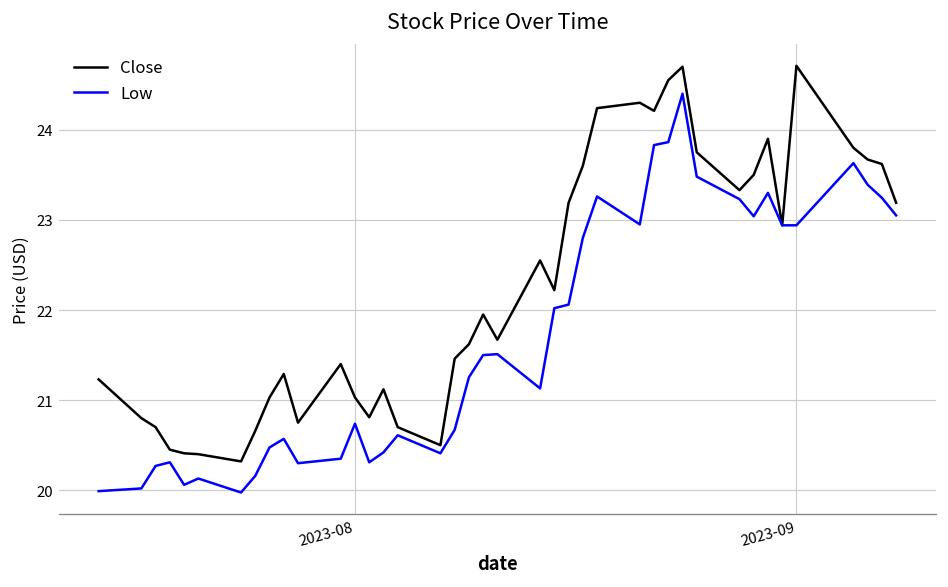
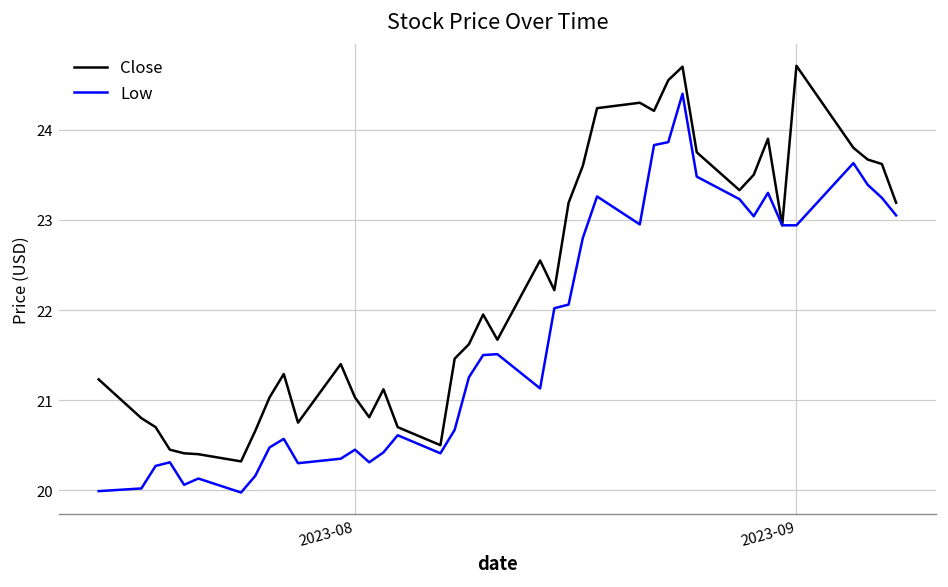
  {
    "Close": {
      "2023-08": 21.0,
      "2023-09": 24.7
    },
    "Low": {
-     "2023-08": 20.7,
+     "2023-08": 20.5,
      "2023-09": 22.9
    }
  }
